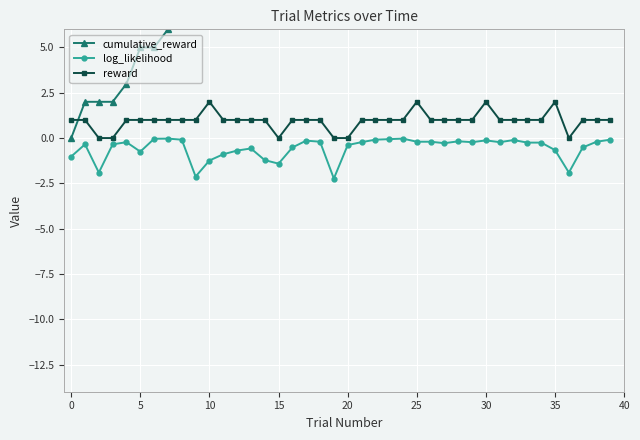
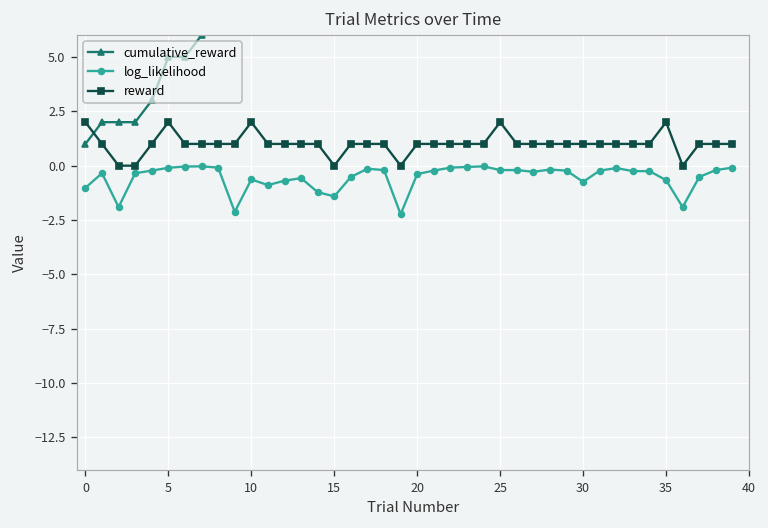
  {
    "cumulative_reward": {
-     "0": 0
+     "0": 1
    },
    "log_likelihood": {
      "0": -1.0,
-     "5": -0.7,
-     "10": -1.2,
+     "5": -0.1,
+     "10": -0.6,
      "15": -1.4,
      "20": -0.4,
      "25": -0.2,
-     "30": -0.1,
+     "30": -0.7,
      "35": -0.7
    },
    "reward": {
-     "0": 1,
-     "5": 1,
+     "0": 2,
+     "5": 2,
      "10": 2,
      "15": 0,
-     "20": 0,
+     "20": 1,
      "25": 2,
-     "30": 2,
+     "30": 1,
      "35": 2
    }
  }
